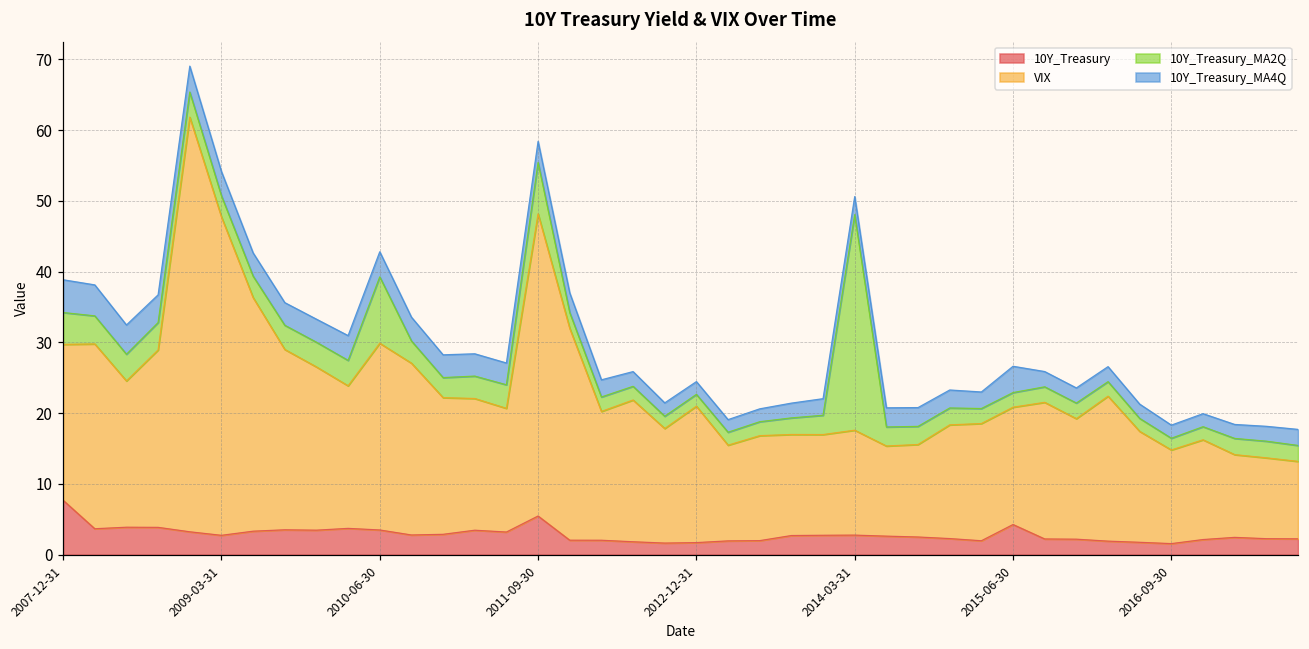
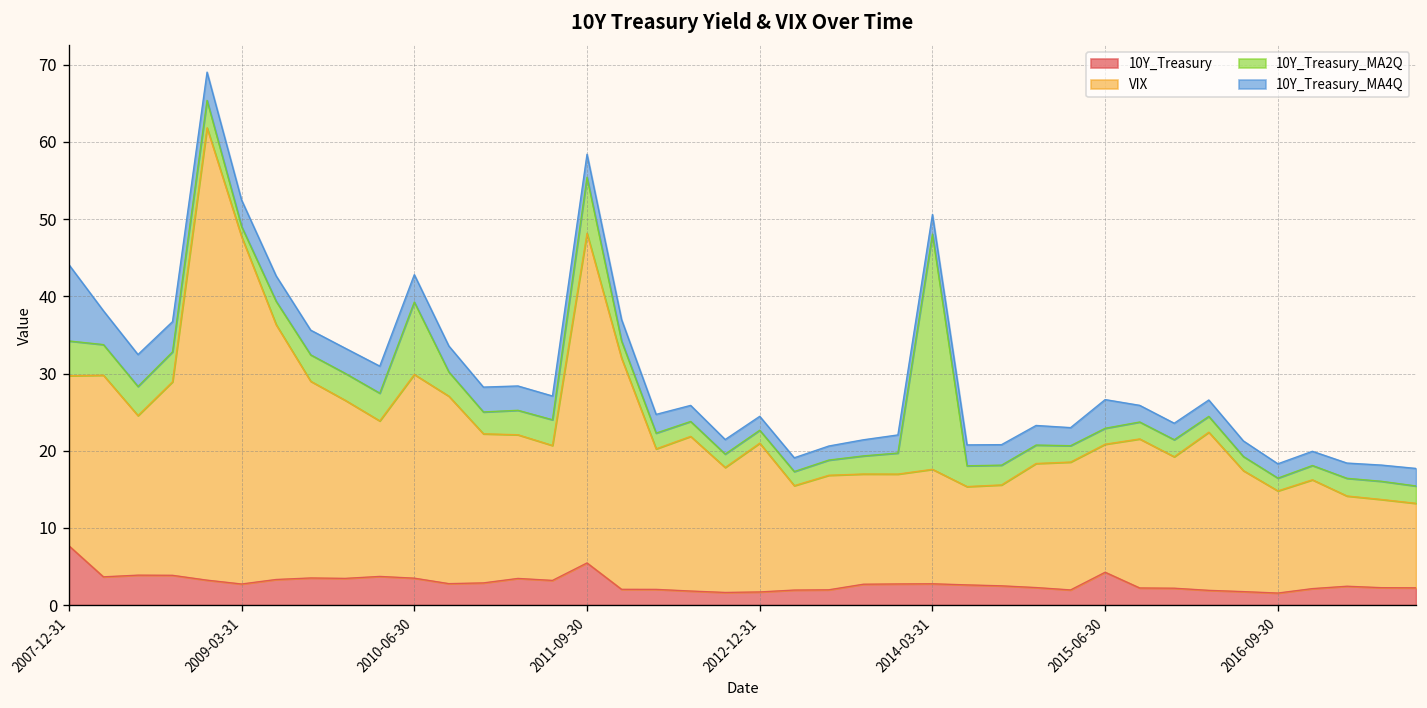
  {
    "10Y_Treasury": {
      "2007-12-31": 8,
      "2009-03-31": 3,
      "2010-06-30": 3,
      "2011-09-30": 5,
      "2012-12-31": 2,
      "2014-03-31": 3,
      "2015-06-30": 4,
      "2016-09-30": 2
    },
    "VIX": {
      "2007-12-31": 22,
      "2009-03-31": 45,
      "2010-06-30": 26,
      "2011-09-30": 43,
      "2012-12-31": 19,
      "2014-03-31": 15,
      "2015-06-30": 17,
      "2016-09-30": 13
    },
    "10Y_Treasury_MA2Q": {
      "2007-12-31": 5,
-     "2009-03-31": 3,
+     "2009-03-31": 1,
      "2010-06-30": 9,
      "2011-09-30": 7,
      "2012-12-31": 2,
      "2014-03-31": 30,
      "2015-06-30": 2,
      "2016-09-30": 2
    },
    "10Y_Treasury_MA4Q": {
-     "2007-12-31": 5,
+     "2007-12-31": 10,
      "2009-03-31": 3,
      "2010-06-30": 4,
      "2011-09-30": 3,
      "2012-12-31": 2,
      "2014-03-31": 3,
      "2015-06-30": 4,
      "2016-09-30": 2
    }
  }
